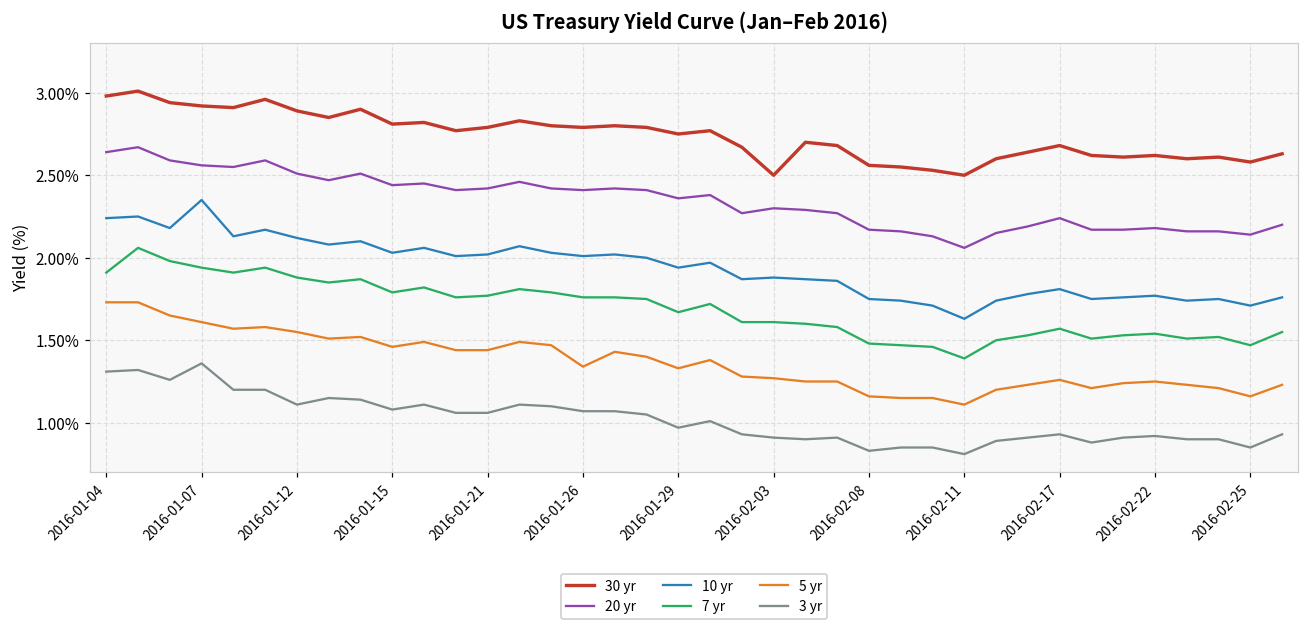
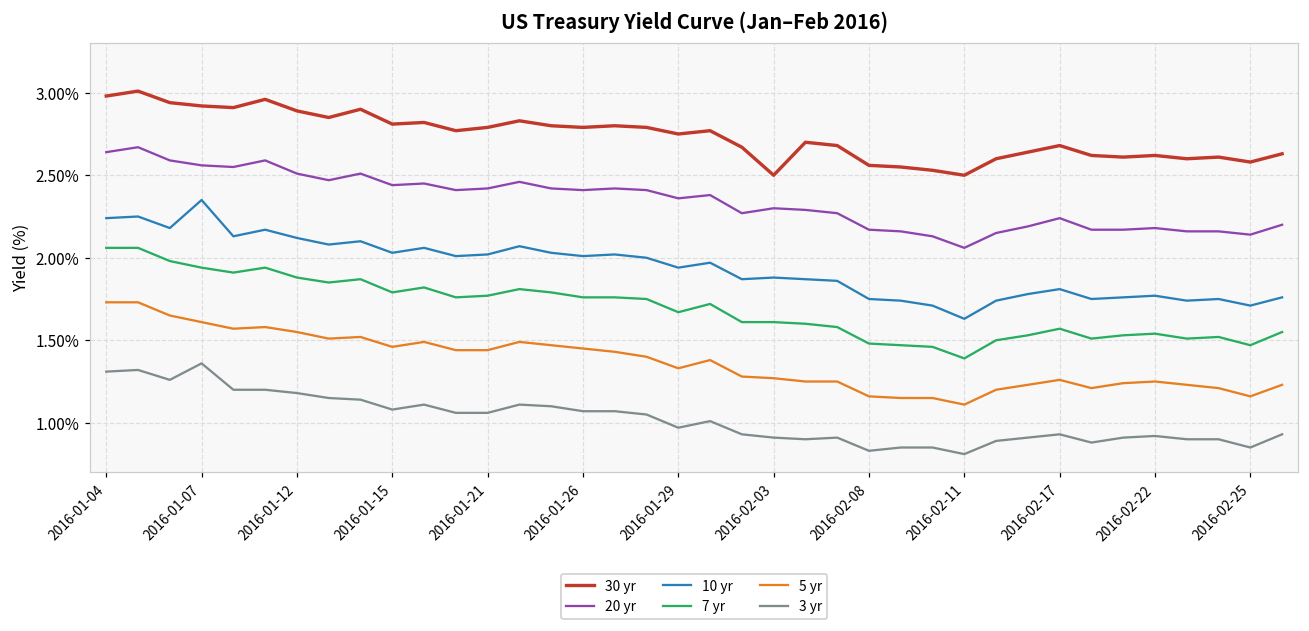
  {
    "30 yr": {
      "2016-01-04": "2.98%",
      "2016-01-07": "2.92%",
      "2016-01-12": "2.89%",
      "2016-01-15": "2.81%",
      "2016-01-21": "2.79%",
      "2016-01-26": "2.79%",
      "2016-01-29": "2.75%",
      "2016-02-03": "2.50%",
      "2016-02-08": "2.56%",
      "2016-02-11": "2.50%",
      "2016-02-17": "2.68%",
      "2016-02-22": "2.62%",
      "2016-02-25": "2.58%"
    },
    "20 yr": {
      "2016-01-04": "2.64%",
      "2016-01-07": "2.56%",
      "2016-01-12": "2.51%",
      "2016-01-15": "2.44%",
      "2016-01-21": "2.42%",
      "2016-01-26": "2.41%",
      "2016-01-29": "2.36%",
      "2016-02-03": "2.30%",
      "2016-02-08": "2.17%",
      "2016-02-11": "2.06%",
      "2016-02-17": "2.24%",
      "2016-02-22": "2.18%",
      "2016-02-25": "2.14%"
    },
    "10 yr": {
      "2016-01-04": "2.24%",
      "2016-01-07": "2.35%",
      "2016-01-12": "2.12%",
      "2016-01-15": "2.03%",
      "2016-01-21": "2.02%",
      "2016-01-26": "2.01%",
      "2016-01-29": "1.94%",
      "2016-02-03": "1.88%",
      "2016-02-08": "1.75%",
      "2016-02-11": "1.63%",
      "2016-02-17": "1.81%",
      "2016-02-22": "1.77%",
      "2016-02-25": "1.71%"
    },
    "7 yr": {
-     "2016-01-04": "1.91%",
+     "2016-01-04": "2.06%",
      "2016-01-07": "1.94%",
      "2016-01-12": "1.88%",
      "2016-01-15": "1.79%",
      "2016-01-21": "1.77%",
      "2016-01-26": "1.76%",
      "2016-01-29": "1.67%",
      "2016-02-03": "1.61%",
      "2016-02-08": "1.48%",
      "2016-02-11": "1.39%",
      "2016-02-17": "1.57%",
      "2016-02-22": "1.54%",
      "2016-02-25": "1.47%"
    },
    "5 yr": {
      "2016-01-04": "1.73%",
      "2016-01-07": "1.61%",
      "2016-01-12": "1.55%",
      "2016-01-15": "1.46%",
      "2016-01-21": "1.44%",
-     "2016-01-26": "1.34%",
+     "2016-01-26": "1.45%",
      "2016-01-29": "1.33%",
      "2016-02-03": "1.27%",
      "2016-02-08": "1.16%",
      "2016-02-11": "1.11%",
      "2016-02-17": "1.26%",
      "2016-02-22": "1.25%",
      "2016-02-25": "1.16%"
    },
    "3 yr": {
      "2016-01-04": "1.31%",
      "2016-01-07": "1.36%",
-     "2016-01-12": "1.11%",
+     "2016-01-12": "1.18%",
      "2016-01-15": "1.08%",
      "2016-01-21": "1.06%",
      "2016-01-26": "1.07%",
      "2016-01-29": "0.97%",
      "2016-02-03": "0.91%",
      "2016-02-08": "0.83%",
      "2016-02-11": "0.81%",
      "2016-02-17": "0.93%",
      "2016-02-22": "0.92%",
      "2016-02-25": "0.85%"
    }
  }
